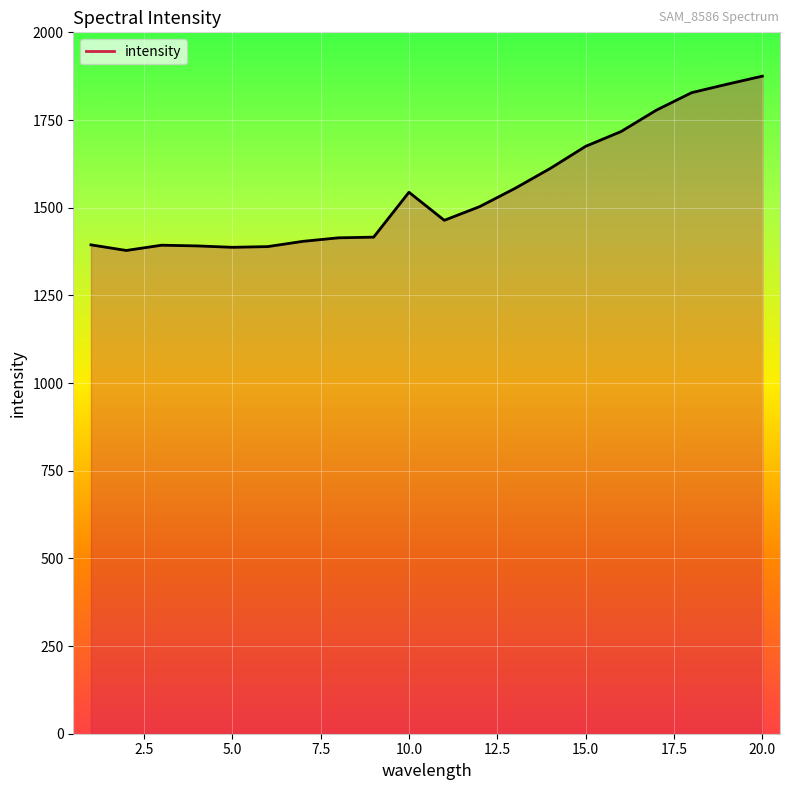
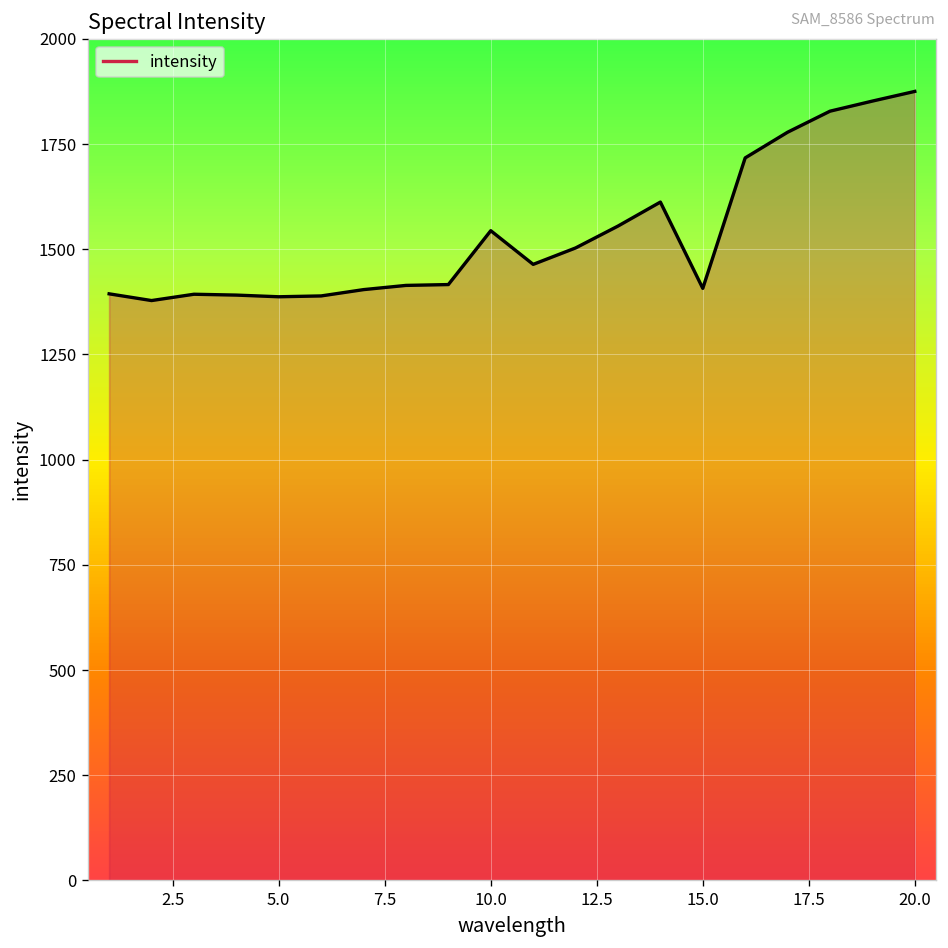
  {
    "5.0": 1390,
    "10.0": 1540,
-   "15.0": 1680,
+   "15.0": 1410,
    "20.0": 1880
  }
